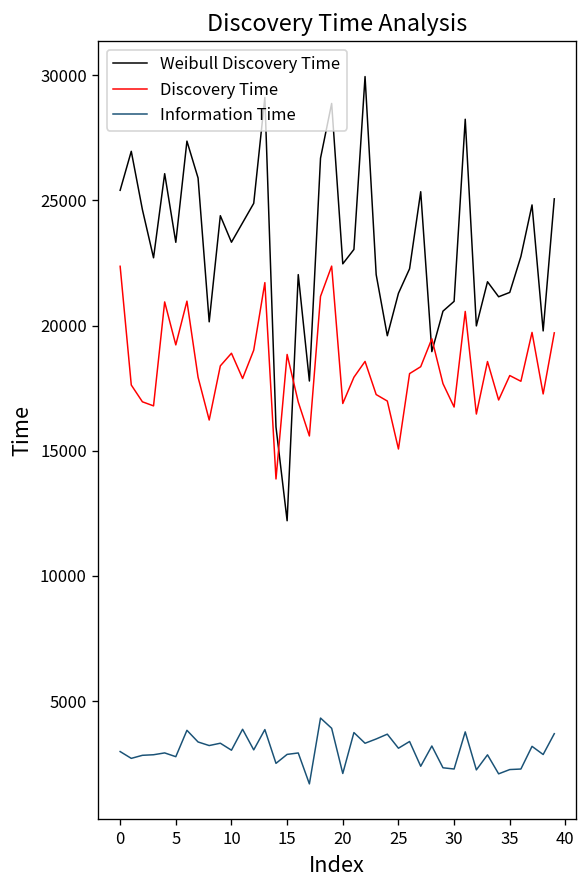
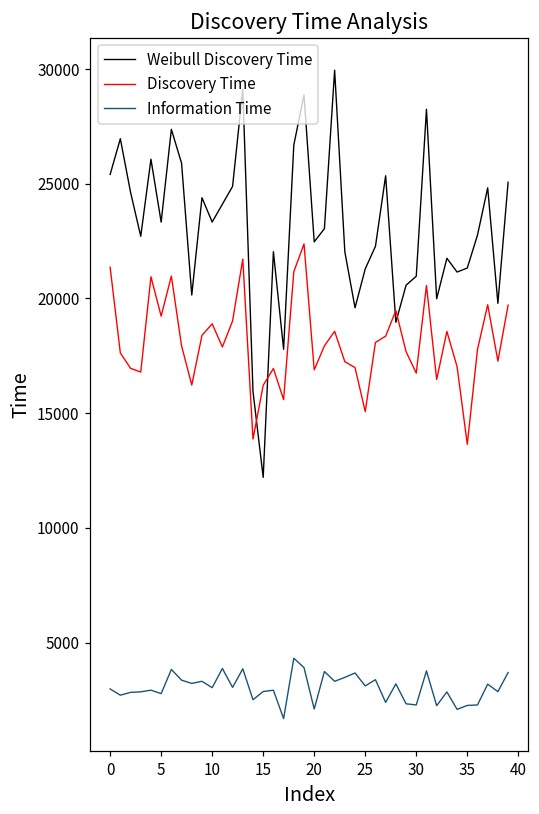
  {
    "Weibull Discovery Time": {
      "0": 25400,
      "5": 23300,
      "10": 23300,
      "15": 12200,
      "20": 22500,
      "25": 21300,
      "30": 21000,
      "35": 21300
    },
    "Discovery Time": {
-     "0": 22400,
+     "0": 21400,
      "5": 19200,
      "10": 18900,
-     "15": 18800,
+     "15": 16200,
      "20": 16900,
      "25": 15100,
      "30": 16700,
-     "35": 18000
+     "35": 13600
    },
    "Information Time": {
      "0": 3000,
      "5": 2800,
      "10": 3000,
      "15": 2900,
      "20": 2100,
      "25": 3100,
      "30": 2300,
      "35": 2300
    }
  }
